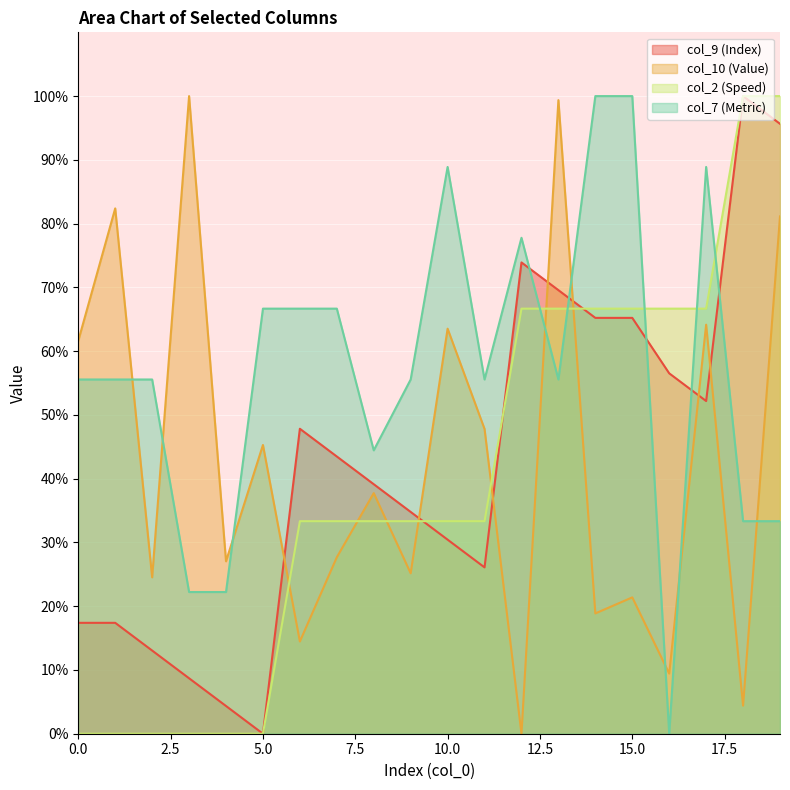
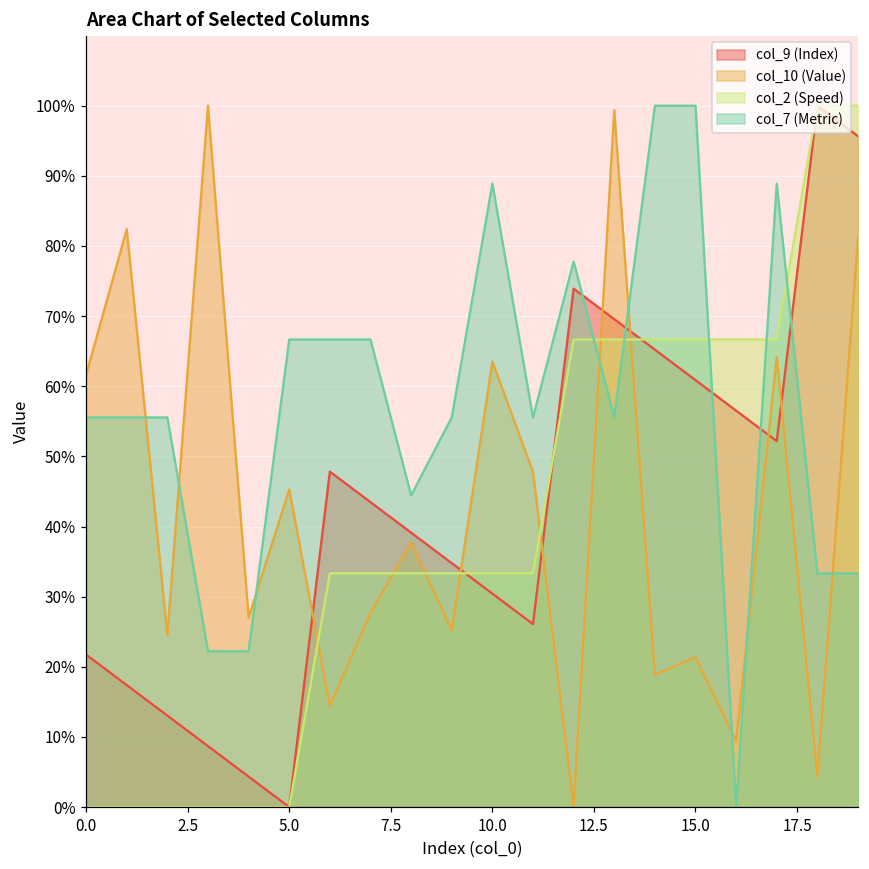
  {
    "col_9 (Index)": {
-     "0.0": "17%",
+     "0.0": "22%",
      "10.0": "30%",
-     "15.0": "65%"
+     "15.0": "61%"
    },
    "col_7 (Metric)": {
      "0.0": "56%",
      "5.0": "67%",
      "10.0": "89%",
      "15.0": "100%"
    }
  }
